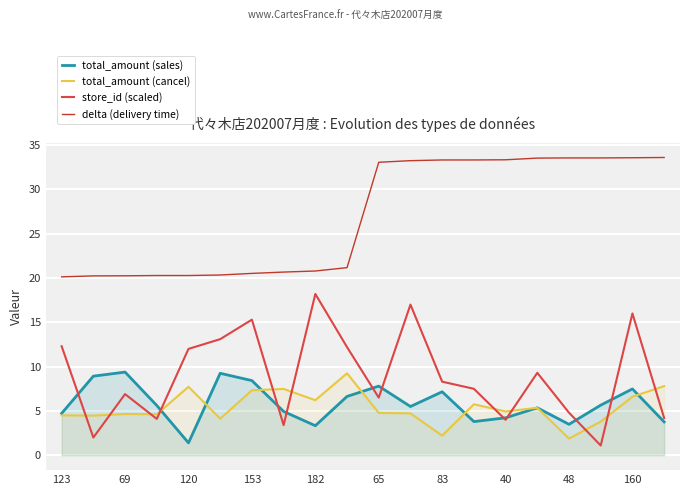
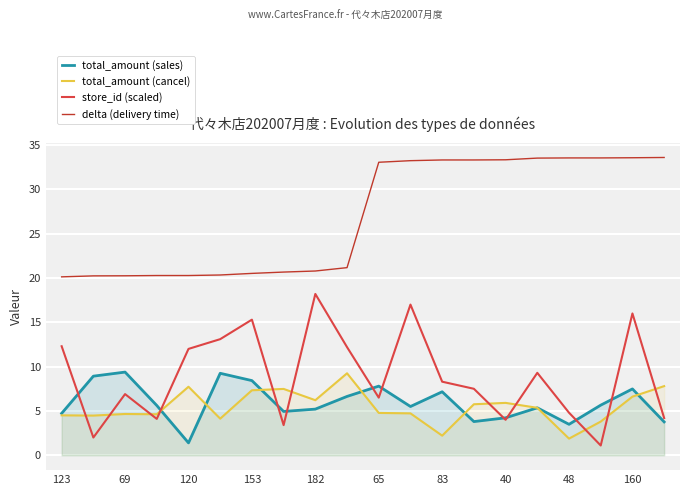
  {
    "total_amount (sales)": {
      "69": 9,
      "120": 1,
      "153": 8,
-     "182": 3,
+     "182": 5,
      "65": 8,
      "83": 7,
      "48": 3,
      "160": 7
    },
    "total_amount (cancel)": {
      "69": 5,
      "120": 8,
      "153": 7,
      "182": 6,
      "65": 5,
      "83": 2,
-     "40": 5,
+     "40": 6,
      "48": 2,
      "160": 7
    }
  }
